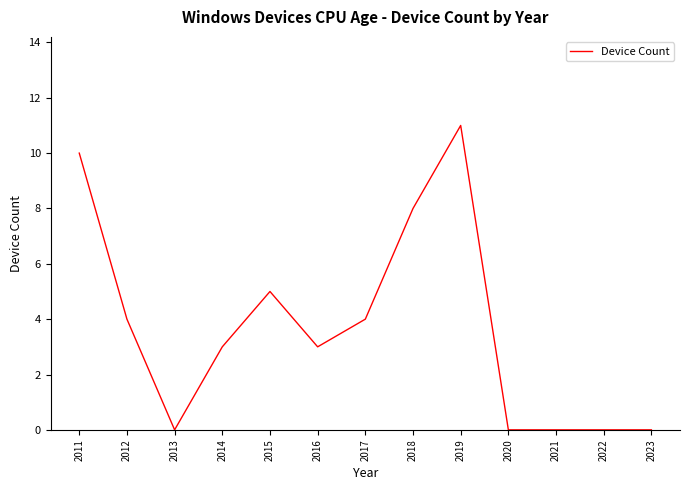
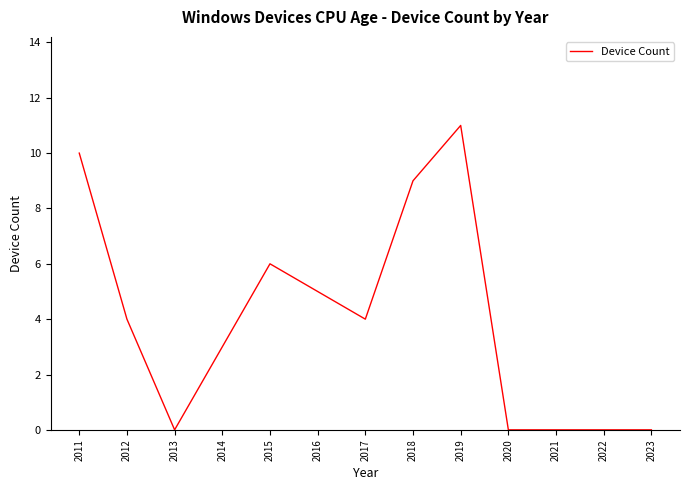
  {
    "2011": 10,
    "2012": 4,
    "2013": 0,
    "2014": 3,
-   "2015": 5,
-   "2016": 3,
+   "2015": 6,
+   "2016": 5,
    "2017": 4,
-   "2018": 8,
+   "2018": 9,
    "2019": 11,
    "2020": 0,
    "2021": 0,
    "2022": 0,
    "2023": 0
  }
